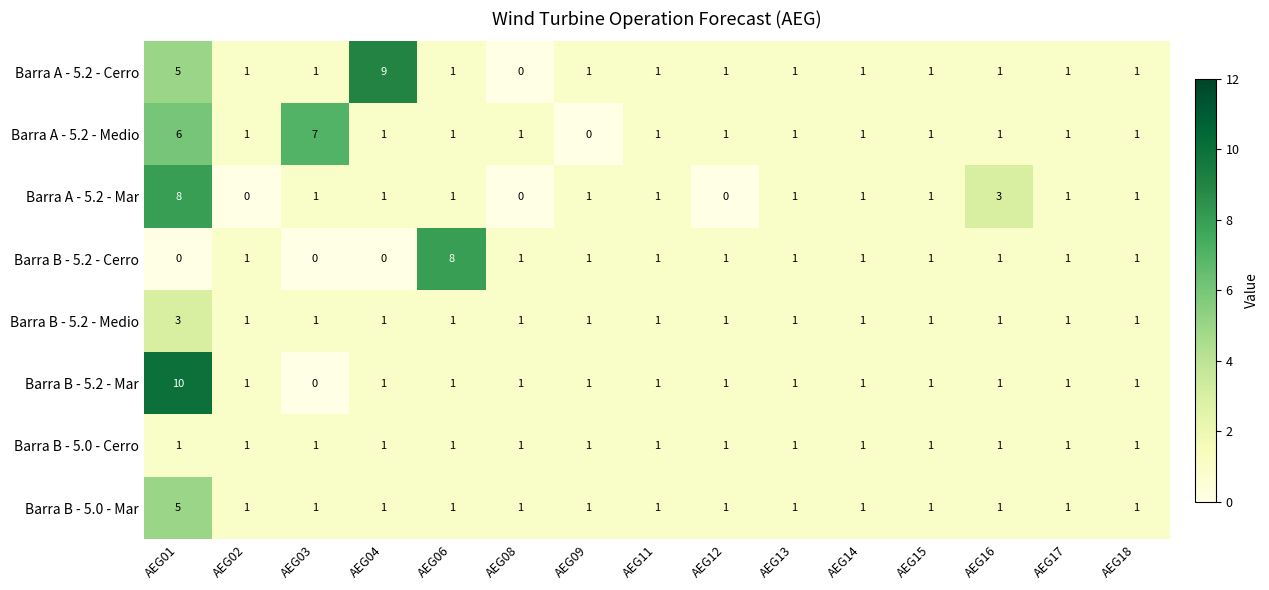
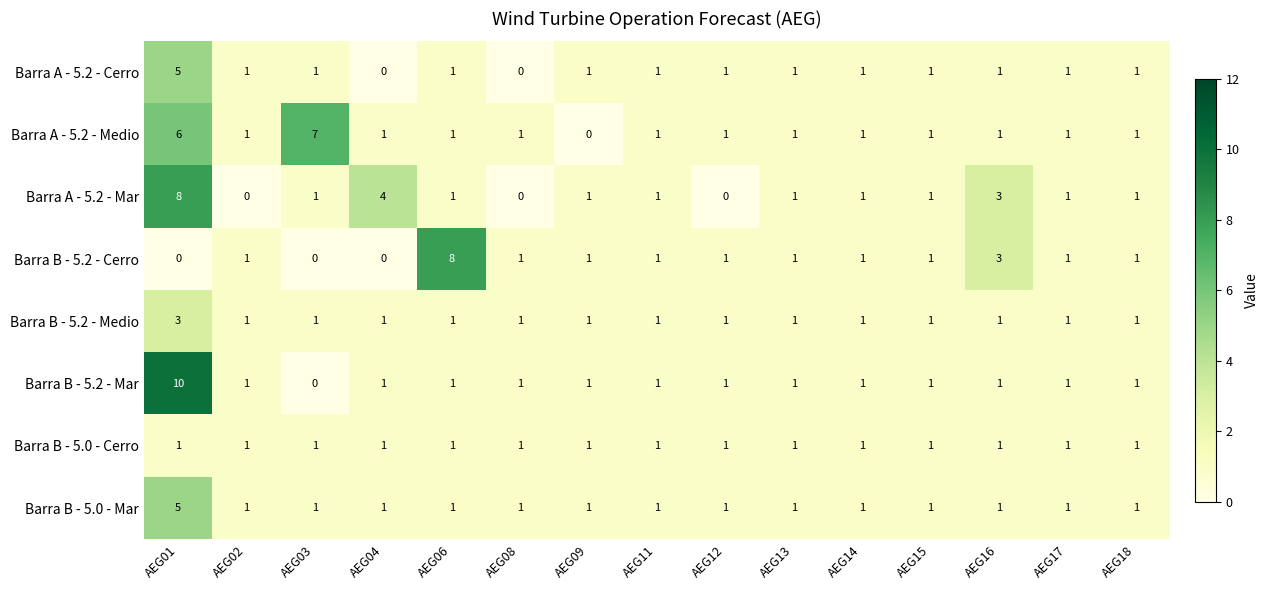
  {
    "Barra A - 5.2 - Cerro": {
      "AEG01": 5,
      "AEG02": 1,
      "AEG03": 1,
-     "AEG04": 9,
+     "AEG04": 0,
      "AEG06": 1,
      "AEG08": 0,
      "AEG09": 1,
      "AEG11": 1,
      "AEG12": 1,
      "AEG13": 1,
      "AEG14": 1,
      "AEG15": 1,
      "AEG16": 1,
      "AEG17": 1,
      "AEG18": 1
    },
    "Barra A - 5.2 - Medio": {
      "AEG01": 6,
      "AEG02": 1,
      "AEG03": 7,
      "AEG04": 1,
      "AEG06": 1,
      "AEG08": 1,
      "AEG09": 0,
      "AEG11": 1,
      "AEG12": 1,
      "AEG13": 1,
      "AEG14": 1,
      "AEG15": 1,
      "AEG16": 1,
      "AEG17": 1,
      "AEG18": 1
    },
    "Barra A - 5.2 - Mar": {
      "AEG01": 8,
      "AEG02": 0,
      "AEG03": 1,
-     "AEG04": 1,
+     "AEG04": 4,
      "AEG06": 1,
      "AEG08": 0,
      "AEG09": 1,
      "AEG11": 1,
      "AEG12": 0,
      "AEG13": 1,
      "AEG14": 1,
      "AEG15": 1,
      "AEG16": 3,
      "AEG17": 1,
      "AEG18": 1
    },
    "Barra B - 5.2 - Cerro": {
      "AEG01": 0,
      "AEG02": 1,
      "AEG03": 0,
      "AEG04": 0,
      "AEG06": 8,
      "AEG08": 1,
      "AEG09": 1,
      "AEG11": 1,
      "AEG12": 1,
      "AEG13": 1,
      "AEG14": 1,
      "AEG15": 1,
-     "AEG16": 1,
+     "AEG16": 3,
      "AEG17": 1,
      "AEG18": 1
    },
    "Barra B - 5.2 - Medio": {
      "AEG01": 3,
      "AEG02": 1,
      "AEG03": 1,
      "AEG04": 1,
      "AEG06": 1,
      "AEG08": 1,
      "AEG09": 1,
      "AEG11": 1,
      "AEG12": 1,
      "AEG13": 1,
      "AEG14": 1,
      "AEG15": 1,
      "AEG16": 1,
      "AEG17": 1,
      "AEG18": 1
    },
    "Barra B - 5.2 - Mar": {
      "AEG01": 10,
      "AEG02": 1,
      "AEG03": 0,
      "AEG04": 1,
      "AEG06": 1,
      "AEG08": 1,
      "AEG09": 1,
      "AEG11": 1,
      "AEG12": 1,
      "AEG13": 1,
      "AEG14": 1,
      "AEG15": 1,
      "AEG16": 1,
      "AEG17": 1,
      "AEG18": 1
    },
    "Barra B - 5.0 - Cerro": {
      "AEG01": 1,
      "AEG02": 1,
      "AEG03": 1,
      "AEG04": 1,
      "AEG06": 1,
      "AEG08": 1,
      "AEG09": 1,
      "AEG11": 1,
      "AEG12": 1,
      "AEG13": 1,
      "AEG14": 1,
      "AEG15": 1,
      "AEG16": 1,
      "AEG17": 1,
      "AEG18": 1
    },
    "Barra B - 5.0 - Mar": {
      "AEG01": 5,
      "AEG02": 1,
      "AEG03": 1,
      "AEG04": 1,
      "AEG06": 1,
      "AEG08": 1,
      "AEG09": 1,
      "AEG11": 1,
      "AEG12": 1,
      "AEG13": 1,
      "AEG14": 1,
      "AEG15": 1,
      "AEG16": 1,
      "AEG17": 1,
      "AEG18": 1
    }
  }
